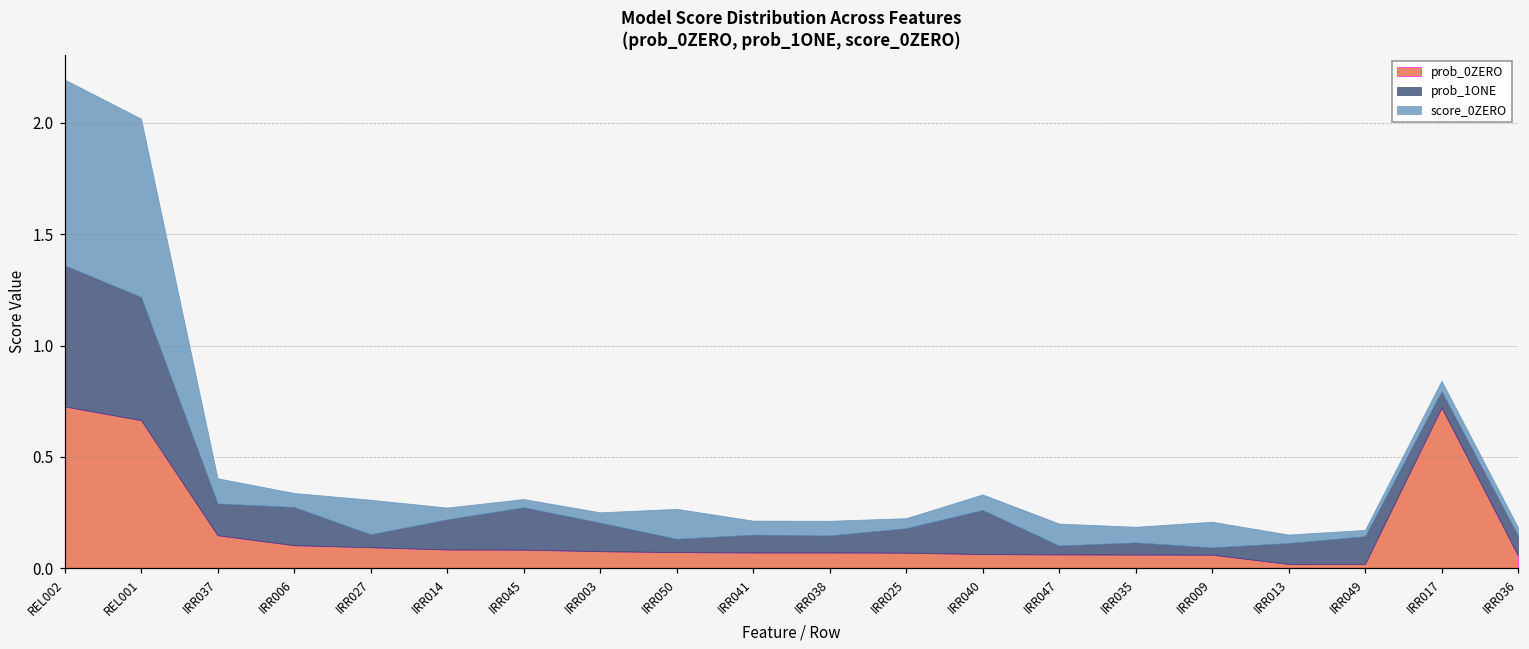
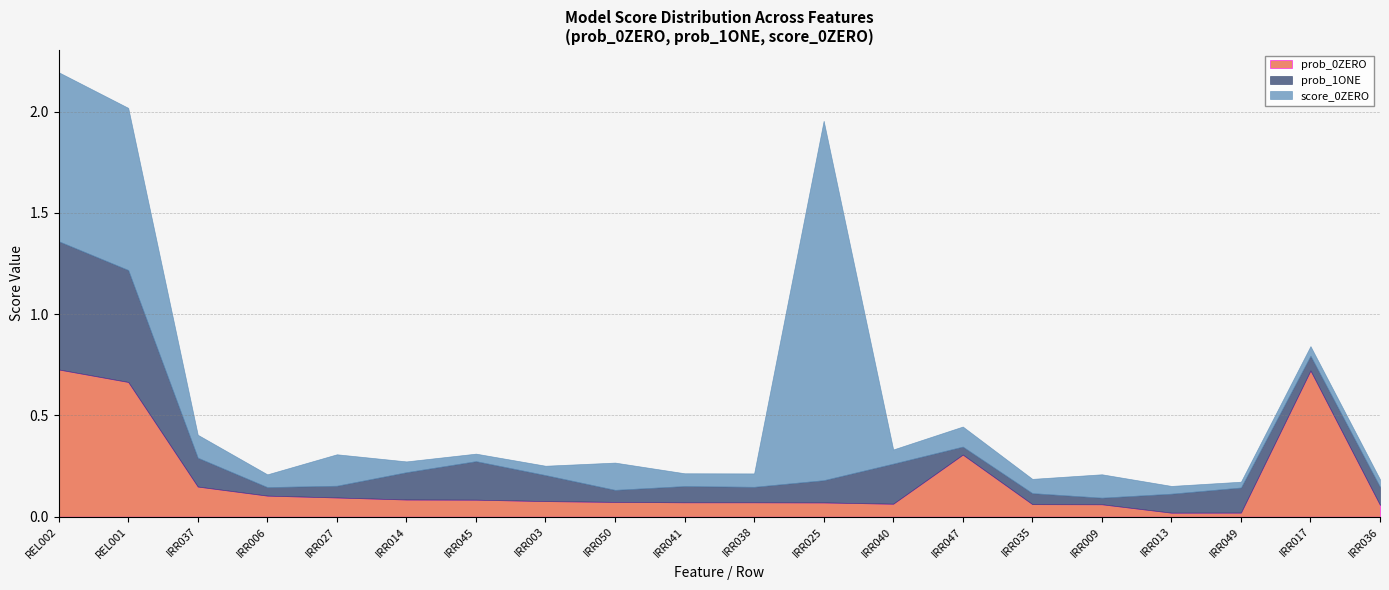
  {
    "prob_0ZERO": {
      "REL002": 0.73,
      "REL001": 0.67,
      "IRR037": 0.15,
      "IRR006": 0.10,
      "IRR027": 0.09,
      "IRR014": 0.08,
      "IRR045": 0.08,
      "IRR003": 0.08,
      "IRR050": 0.07,
      "IRR041": 0.07,
      "IRR038": 0.07,
      "IRR025": 0.07,
      "IRR040": 0.06,
-     "IRR047": 0.06,
+     "IRR047": 0.31,
      "IRR035": 0.06,
      "IRR009": 0.06,
      "IRR013": 0.02,
      "IRR049": 0.02,
      "IRR017": 0.72,
      "IRR036": 0.06
    },
    "prob_1ONE": {
      "REL002": 0.63,
      "REL001": 0.55,
      "IRR037": 0.14,
-     "IRR006": 0.17,
+     "IRR006": 0.04,
      "IRR027": 0.06,
      "IRR014": 0.13,
      "IRR045": 0.19,
      "IRR003": 0.13,
      "IRR050": 0.06,
      "IRR041": 0.08,
      "IRR038": 0.08,
      "IRR025": 0.11,
      "IRR040": 0.20,
      "IRR047": 0.04,
      "IRR035": 0.05,
      "IRR009": 0.03,
      "IRR013": 0.09,
      "IRR049": 0.12,
      "IRR017": 0.07,
      "IRR036": 0.09
    },
    "score_0ZERO": {
      "REL002": 0.83,
      "REL001": 0.80,
      "IRR037": 0.11,
      "IRR006": 0.06,
      "IRR027": 0.16,
      "IRR014": 0.05,
      "IRR045": 0.04,
      "IRR003": 0.05,
      "IRR050": 0.13,
      "IRR041": 0.06,
      "IRR038": 0.07,
-     "IRR025": 0.05,
+     "IRR025": 1.77,
      "IRR040": 0.07,
      "IRR047": 0.10,
      "IRR035": 0.07,
      "IRR009": 0.12,
      "IRR013": 0.04,
      "IRR049": 0.03,
      "IRR017": 0.05,
      "IRR036": 0.04
    }
  }
